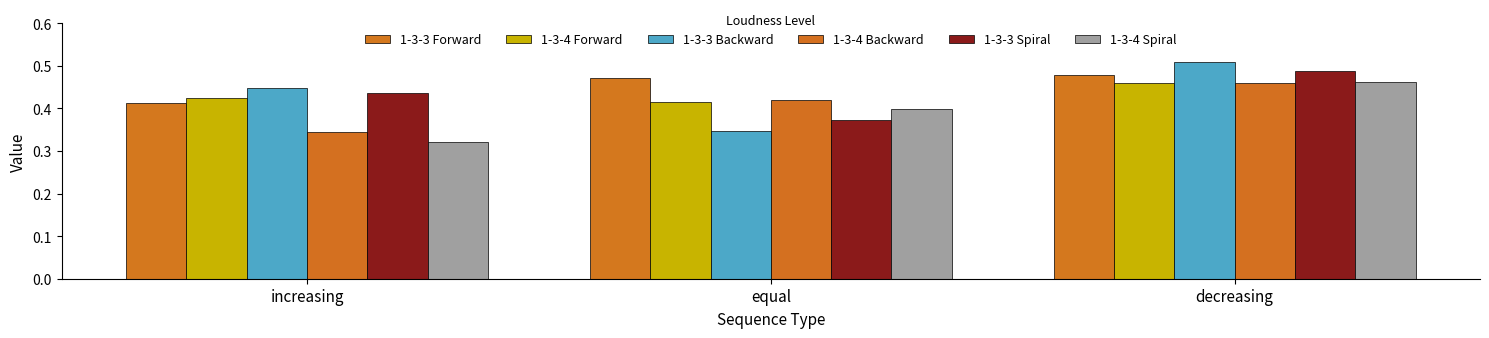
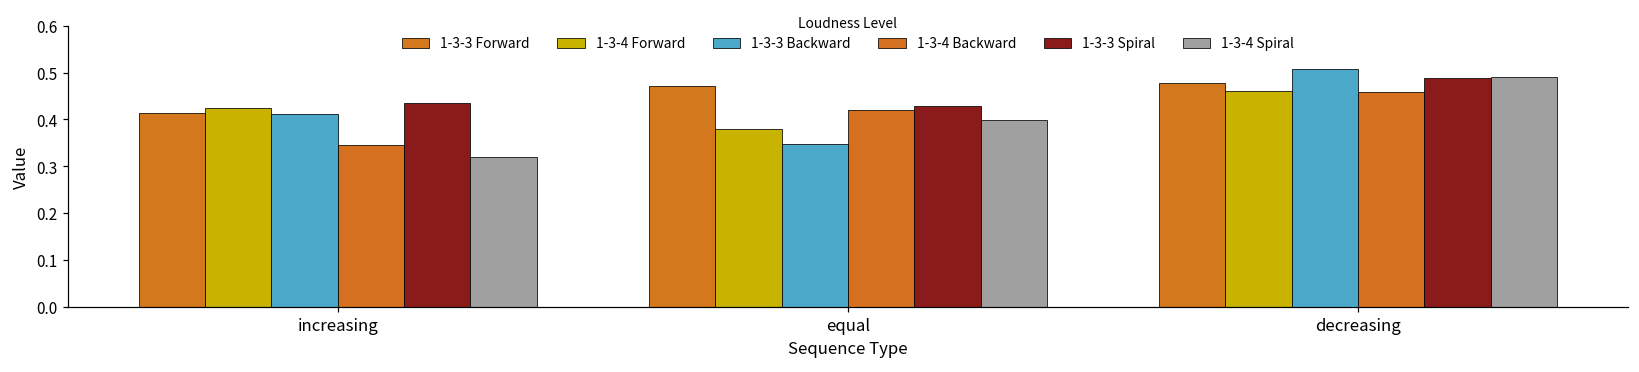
  {
    "1-3-4 Forward": {
      "increasing": 0.42,
-     "equal": 0.42,
+     "equal": 0.38,
      "decreasing": 0.46
    },
    "1-3-3 Backward": {
-     "increasing": 0.45,
+     "increasing": 0.41,
      "equal": 0.35,
      "decreasing": 0.51
    },
    "1-3-3 Spiral": {
      "increasing": 0.44,
-     "equal": 0.37,
+     "equal": 0.43,
      "decreasing": 0.49
    },
    "1-3-4 Spiral": {
      "increasing": 0.32,
      "equal": 0.40,
-     "decreasing": 0.46
+     "decreasing": 0.49
    }
  }
